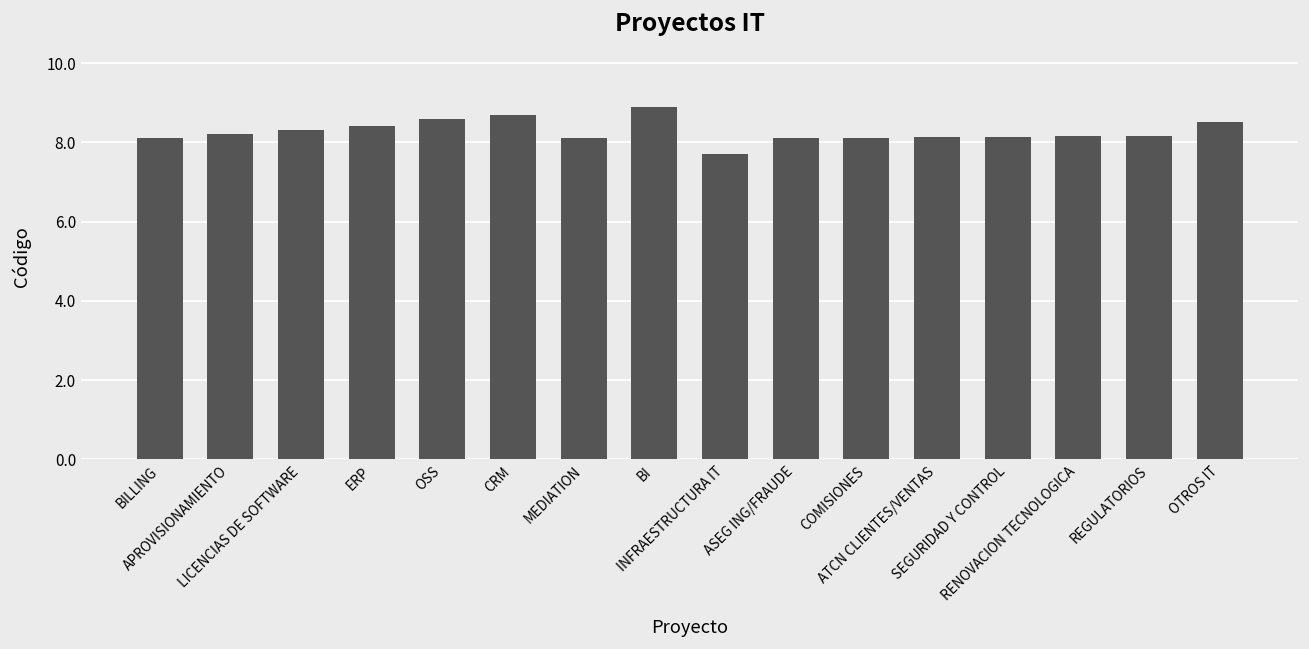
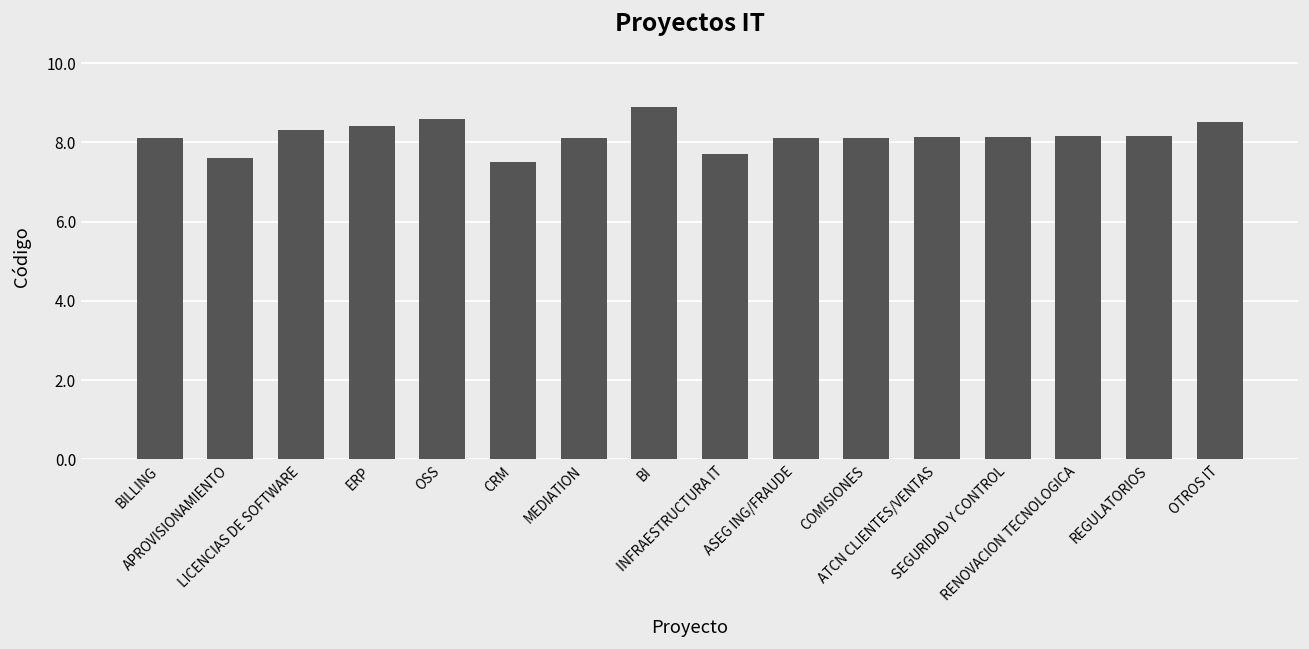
  {
    "BILLING": 8.1,
-   "APROVISIONAMIENTO": 8.2,
+   "APROVISIONAMIENTO": 7.6,
    "LICENCIAS DE SOFTWARE": 8.3,
    "ERP": 8.4,
    "OSS": 8.6,
-   "CRM": 8.7,
+   "CRM": 7.5,
    "MEDIATION": 8.1,
    "BI": 8.9,
    "INFRAESTRUCTURA IT": 7.7,
    "ASEG ING/FRAUDE": 8.1,
    "COMISIONES": 8.1,
    "ATCN CLIENTES/VENTAS": 8.1,
    "SEGURIDAD Y CONTROL": 8.1,
    "RENOVACION TECNOLOGICA": 8.2,
    "REGULATORIOS": 8.2,
    "OTROS IT": 8.5
  }
